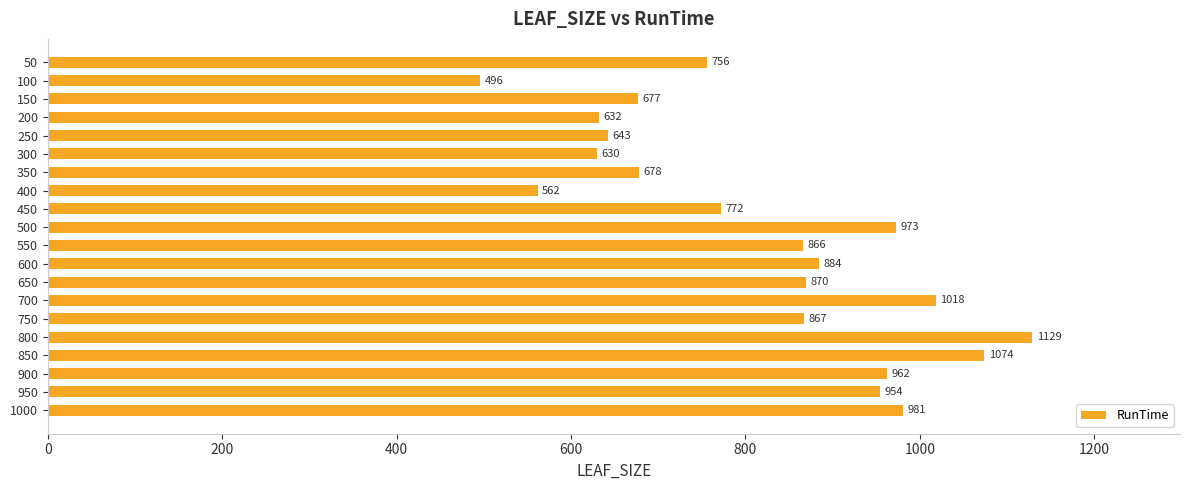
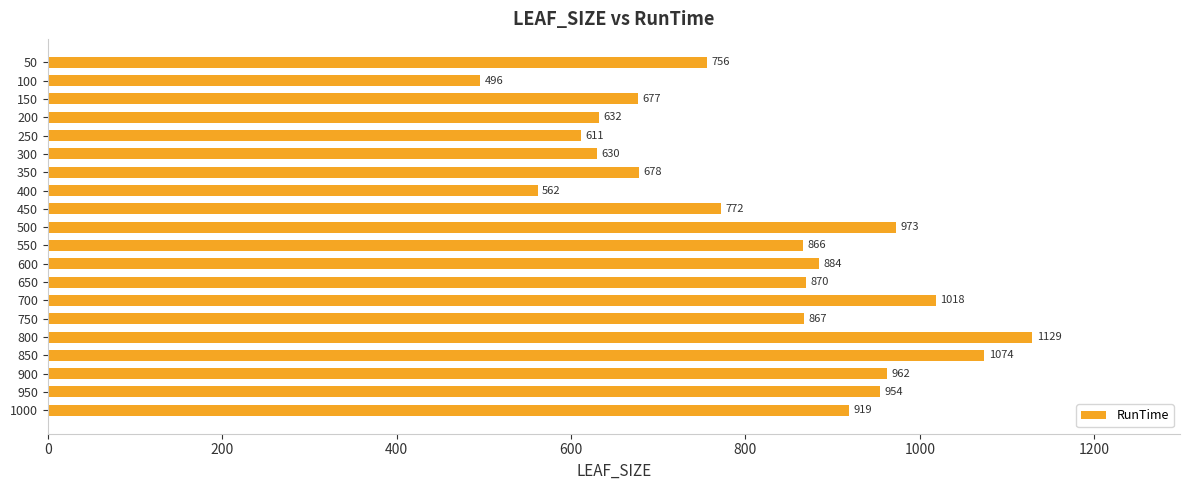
  {
    "50": 756,
    "100": 496,
    "150": 677,
    "200": 632,
-   "250": 643,
+   "250": 611,
    "300": 630,
    "350": 678,
    "400": 562,
    "450": 772,
    "500": 973,
    "550": 866,
    "600": 884,
    "650": 870,
    "700": 1018,
    "750": 867,
    "800": 1129,
    "850": 1074,
    "900": 962,
    "950": 954,
-   "1000": 981
+   "1000": 919
  }
